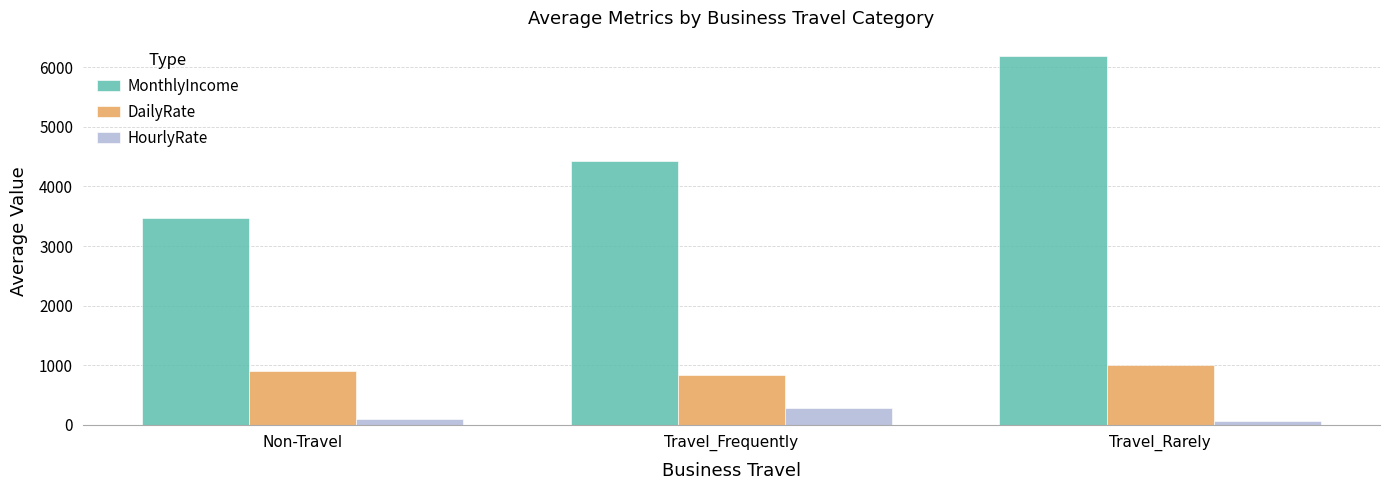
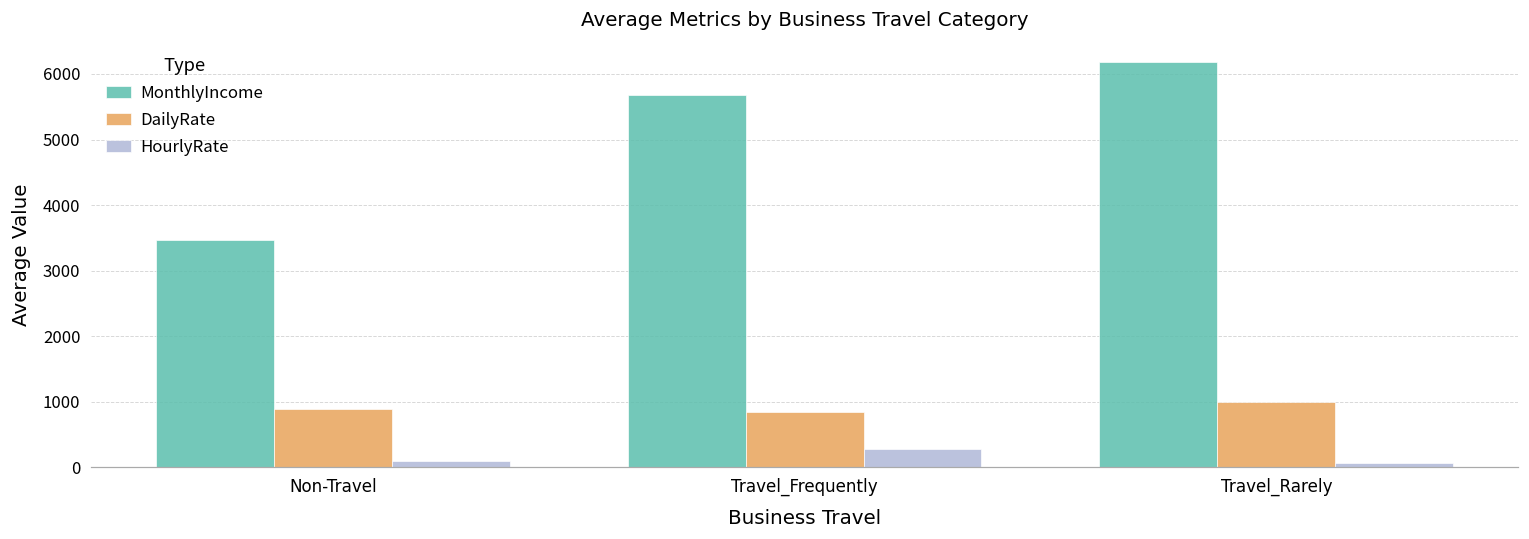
  {
    "MonthlyIncome": {
      "Non-Travel": 3500,
-     "Travel_Frequently": 4400,
+     "Travel_Frequently": 5700,
      "Travel_Rarely": 6200
    },
    "DailyRate": {
      "Non-Travel": 900,
      "Travel_Frequently": 800,
      "Travel_Rarely": 1000
    },
    "HourlyRate": {
      "Non-Travel": 100,
      "Travel_Frequently": 300,
      "Travel_Rarely": 100
    }
  }
